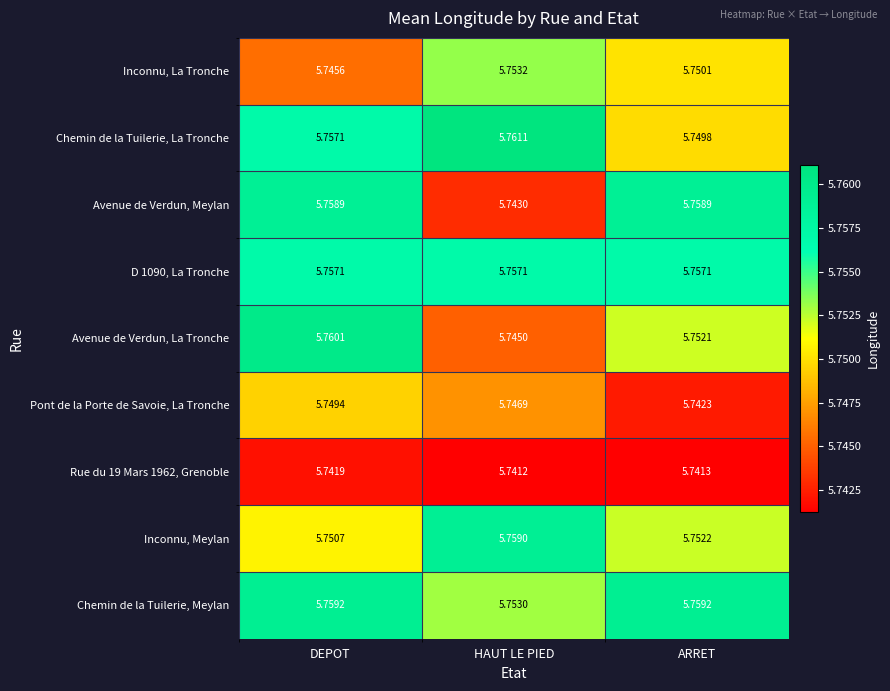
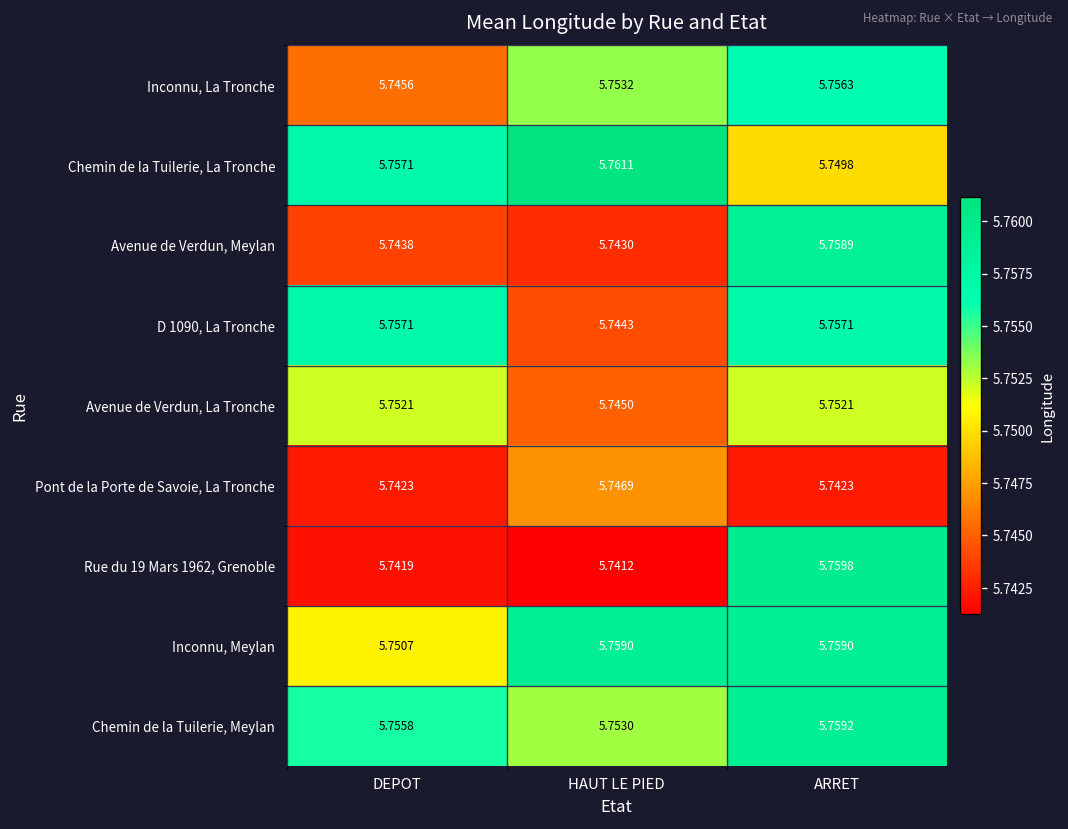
  {
    "Inconnu, La Tronche": {
      "DEPOT": 5.7456,
      "HAUT LE PIED": 5.7532,
-     "ARRET": 5.7501
+     "ARRET": 5.7563
    },
    "Chemin de la Tuilerie, La Tronche": {
      "DEPOT": 5.7571,
      "HAUT LE PIED": 5.7611,
      "ARRET": 5.7498
    },
    "Avenue de Verdun, Meylan": {
-     "DEPOT": 5.7589,
+     "DEPOT": 5.7438,
      "HAUT LE PIED": 5.7430,
      "ARRET": 5.7589
    },
    "D 1090, La Tronche": {
      "DEPOT": 5.7571,
-     "HAUT LE PIED": 5.7571,
+     "HAUT LE PIED": 5.7443,
      "ARRET": 5.7571
    },
    "Avenue de Verdun, La Tronche": {
-     "DEPOT": 5.7601,
+     "DEPOT": 5.7521,
      "HAUT LE PIED": 5.7450,
      "ARRET": 5.7521
    },
    "Pont de la Porte de Savoie, La Tronche": {
-     "DEPOT": 5.7494,
+     "DEPOT": 5.7423,
      "HAUT LE PIED": 5.7469,
      "ARRET": 5.7423
    },
    "Rue du 19 Mars 1962, Grenoble": {
      "DEPOT": 5.7419,
      "HAUT LE PIED": 5.7412,
-     "ARRET": 5.7413
+     "ARRET": 5.7598
    },
    "Inconnu, Meylan": {
      "DEPOT": 5.7507,
      "HAUT LE PIED": 5.7590,
-     "ARRET": 5.7522
+     "ARRET": 5.7590
    },
    "Chemin de la Tuilerie, Meylan": {
-     "DEPOT": 5.7592,
+     "DEPOT": 5.7558,
      "HAUT LE PIED": 5.7530,
      "ARRET": 5.7592
    }
  }
